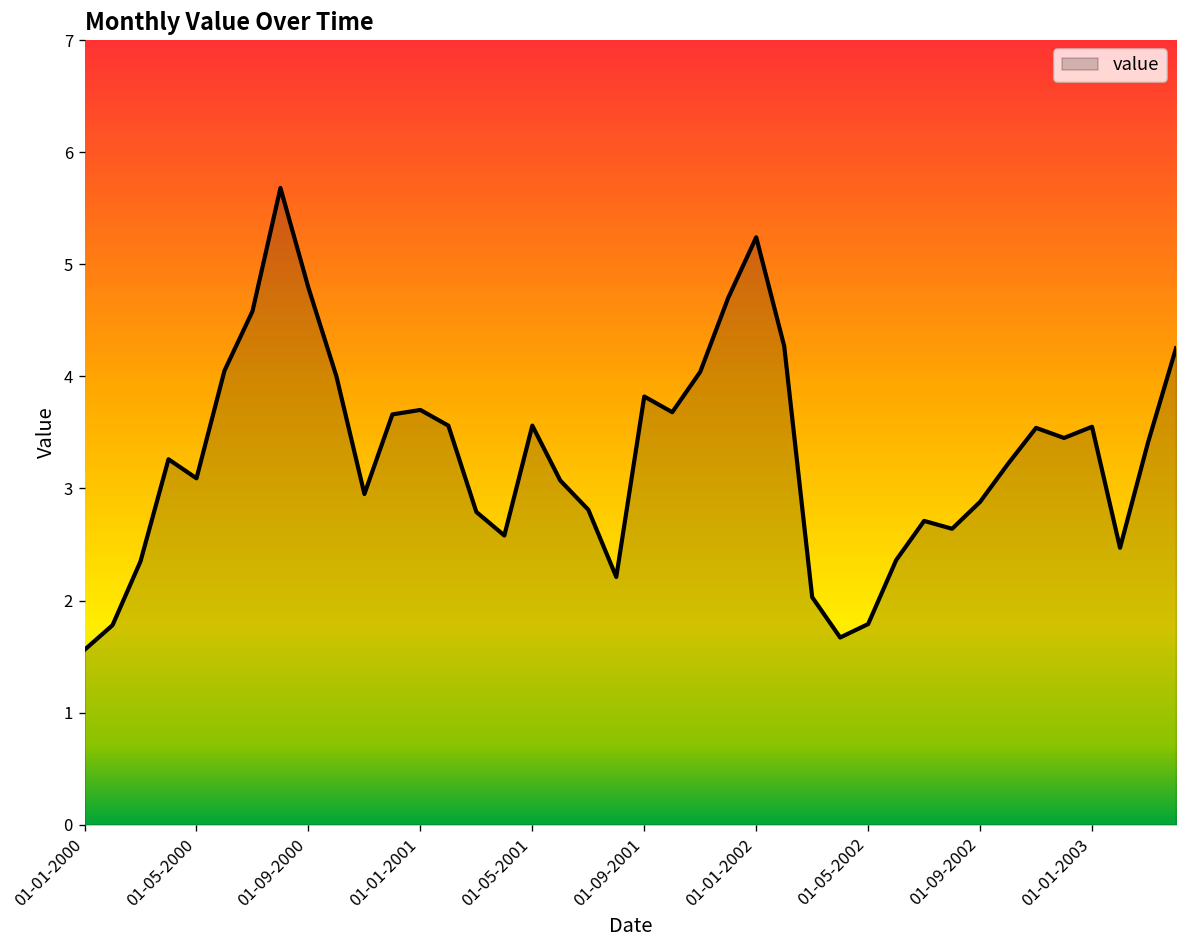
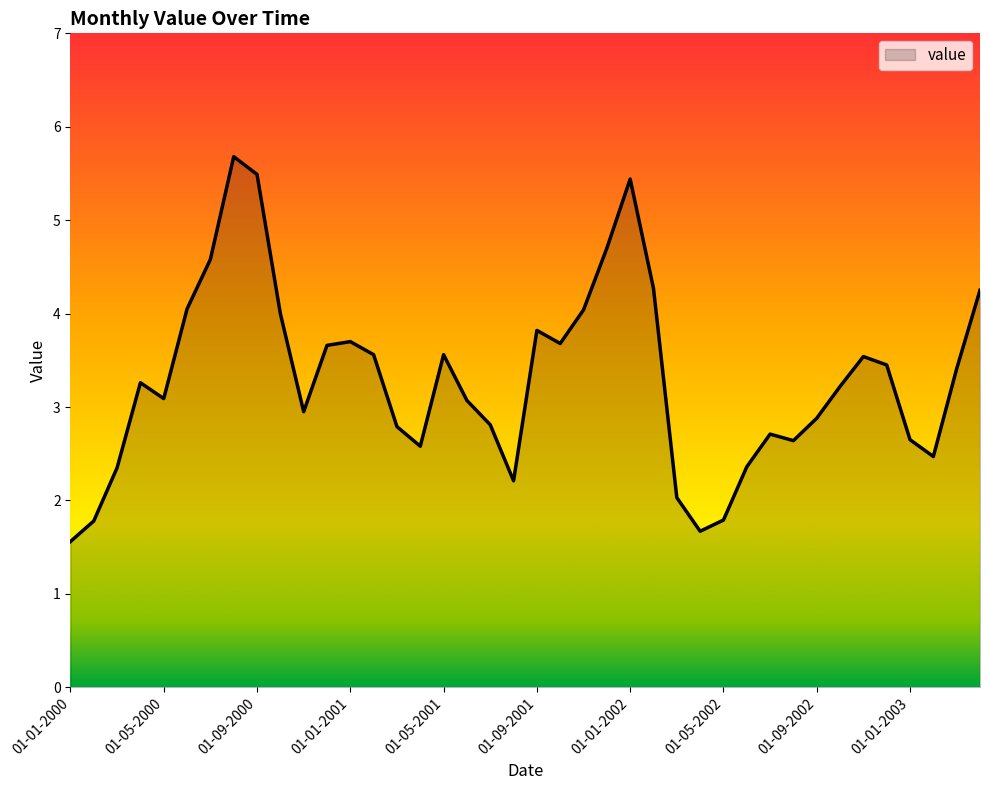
  {
    "01-01-2000": 1.6,
    "01-05-2000": 3.1,
-   "01-09-2000": 4.8,
+   "01-09-2000": 5.5,
    "01-01-2001": 3.7,
    "01-05-2001": 3.6,
    "01-09-2001": 3.8,
-   "01-01-2002": 5.2,
+   "01-01-2002": 5.4,
    "01-05-2002": 1.8,
    "01-09-2002": 2.9,
-   "01-01-2003": 3.6
+   "01-01-2003": 2.7
  }
